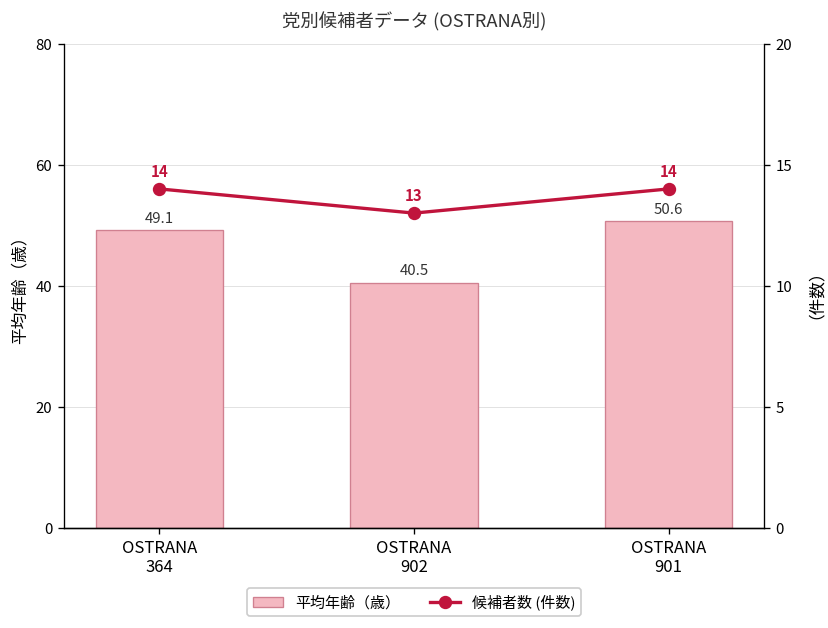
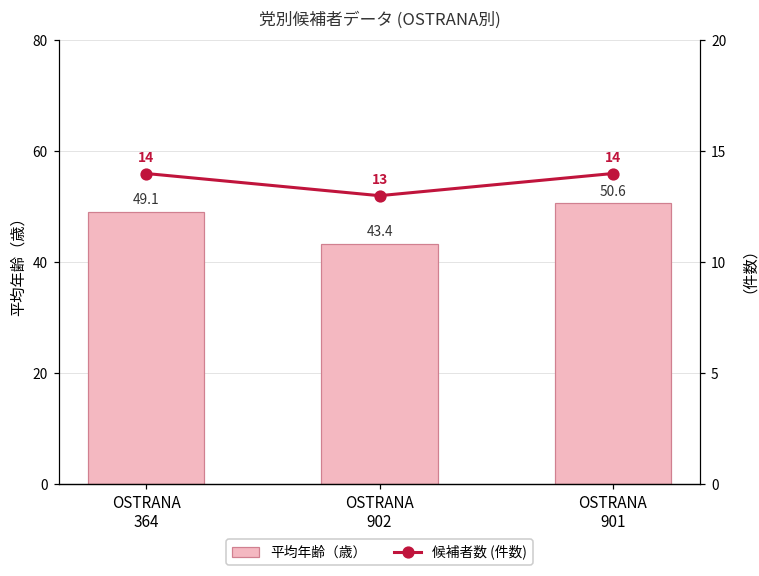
  {
    "平均年齢（歳）": {
      "OSTRANA 364": 49.1,
-     "OSTRANA 902": 40.5,
+     "OSTRANA 902": 43.4,
      "OSTRANA 901": 50.6
    },
    "候補者数 (件数)": {
      "OSTRANA 364": 14,
      "OSTRANA 902": 13,
      "OSTRANA 901": 14
    }
  }
